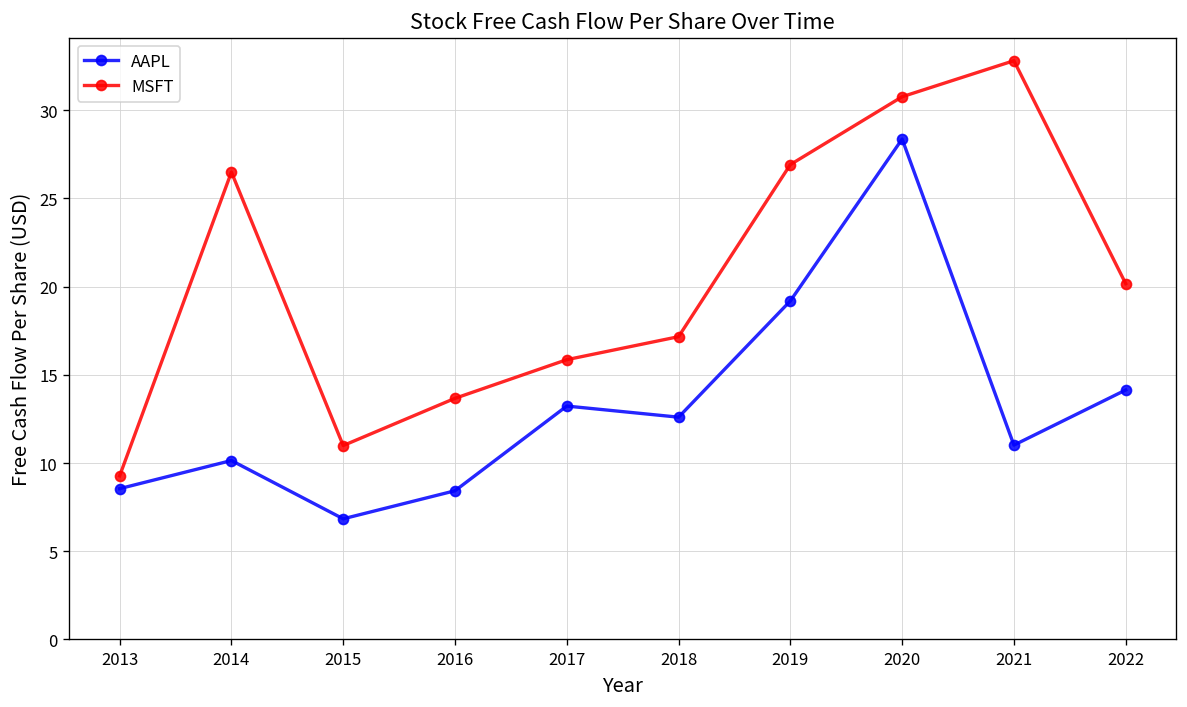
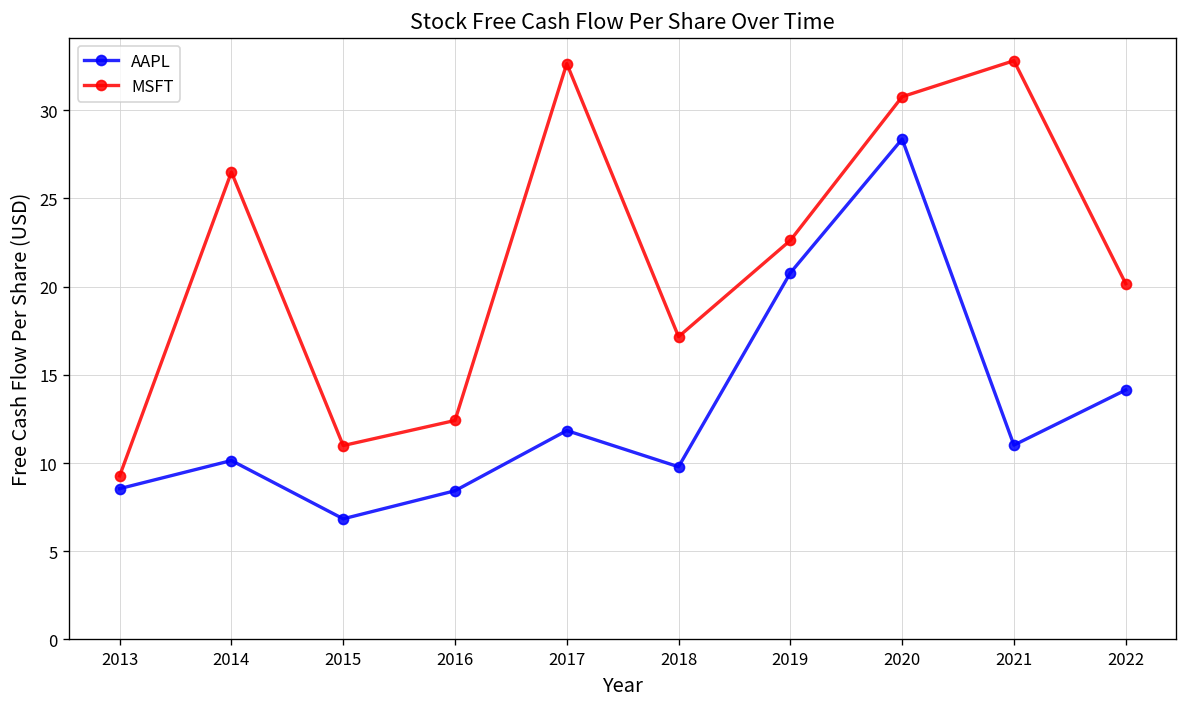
  {
    "AAPL": {
      "2013": 8.5,
      "2014": 10.1,
      "2015": 6.8,
      "2016": 8.4,
-     "2017": 13.2,
-     "2018": 12.6,
-     "2019": 19.2,
+     "2017": 11.8,
+     "2018": 9.8,
+     "2019": 20.8,
      "2020": 28.4,
      "2021": 11.0,
      "2022": 14.1
    },
    "MSFT": {
      "2013": 9.3,
      "2014": 26.5,
      "2015": 11.0,
-     "2016": 13.7,
-     "2017": 15.9,
+     "2016": 12.4,
+     "2017": 32.6,
      "2018": 17.2,
-     "2019": 26.9,
+     "2019": 22.6,
      "2020": 30.8,
      "2021": 32.8,
      "2022": 20.2
    }
  }
